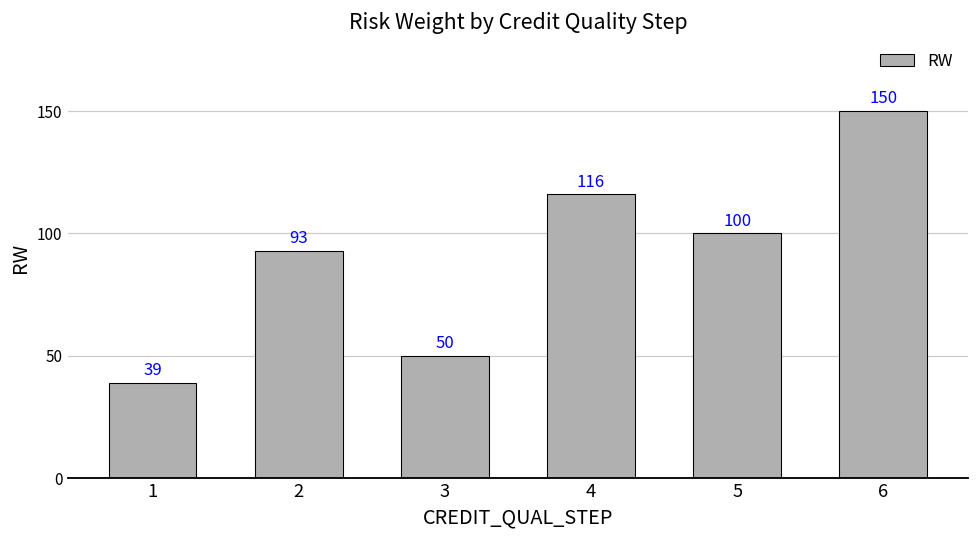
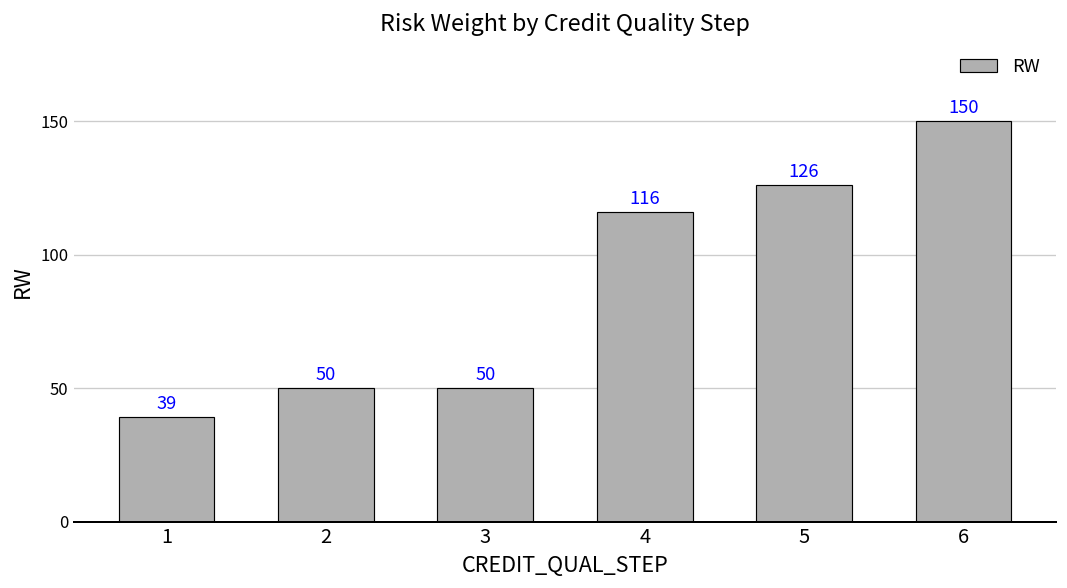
  {
    "1": 39,
-   "2": 93,
+   "2": 50,
    "3": 50,
    "4": 116,
-   "5": 100,
+   "5": 126,
    "6": 150
  }
